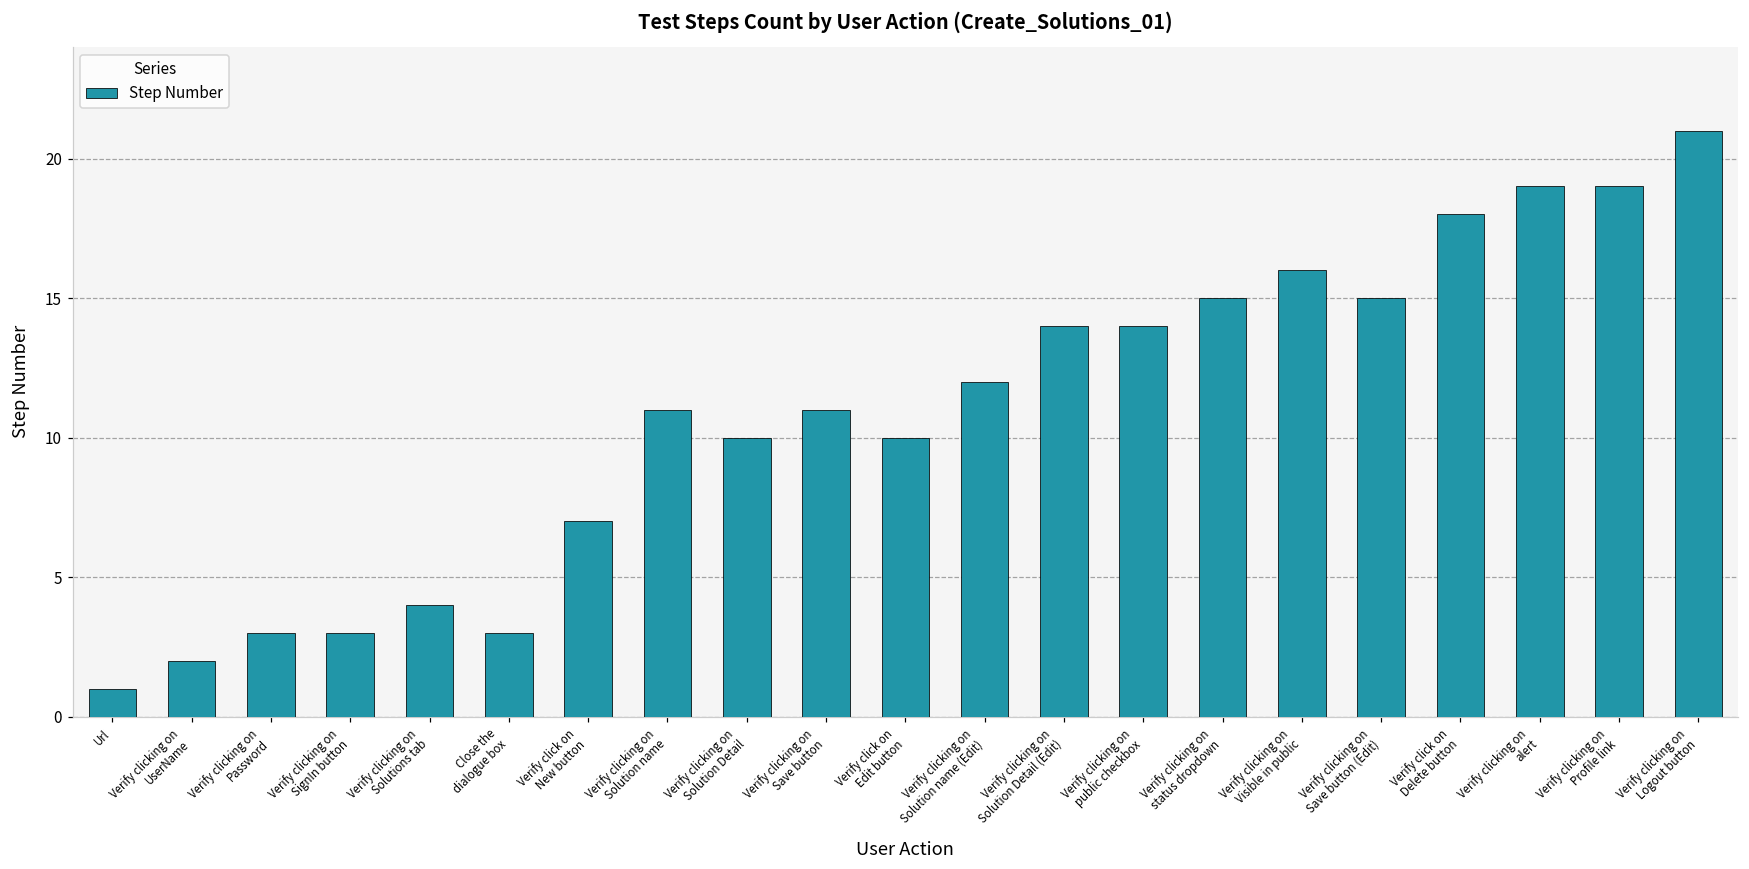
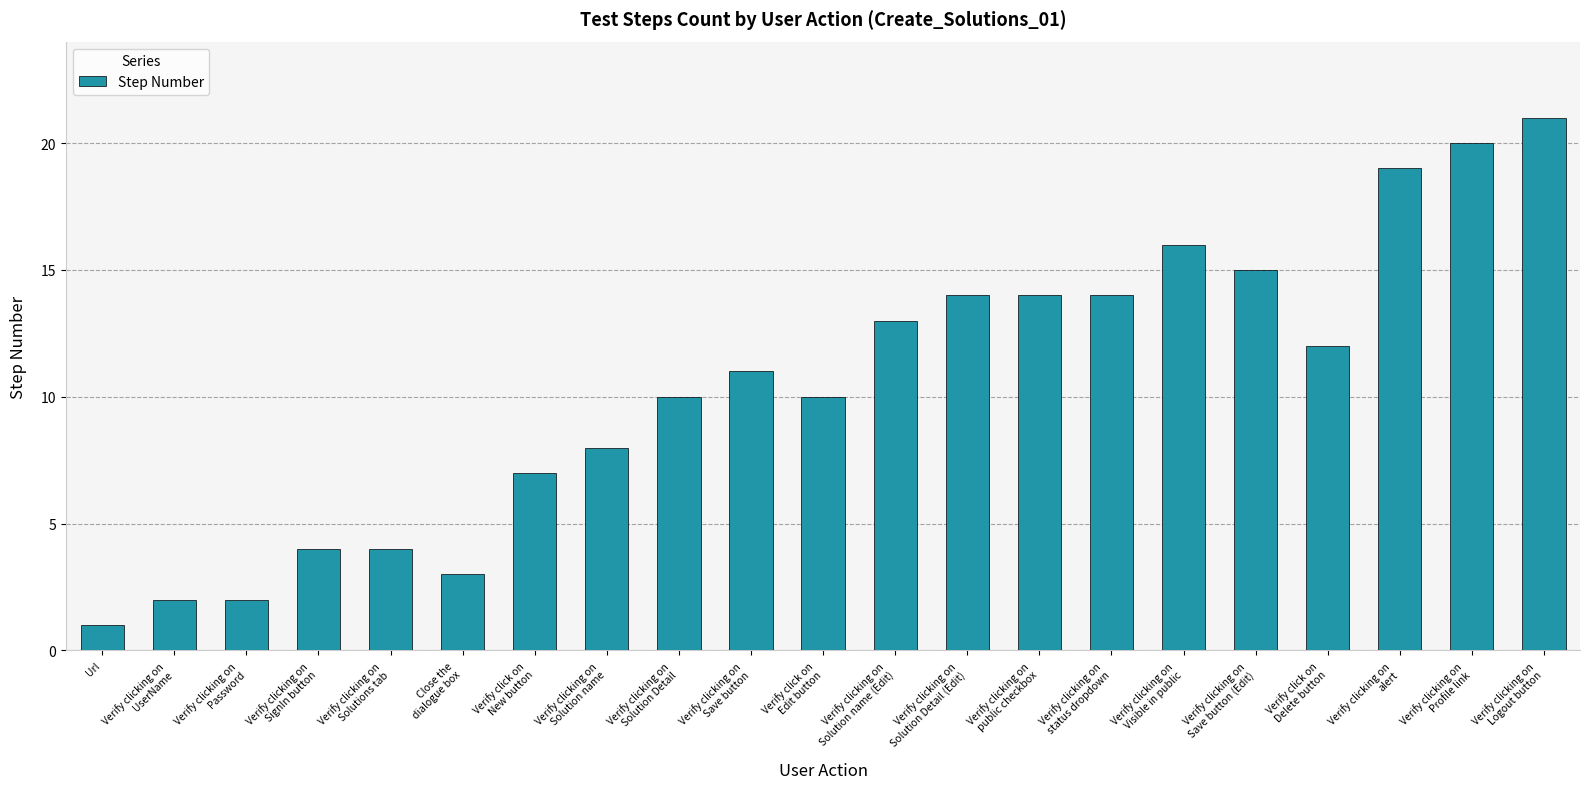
  {
    "Url": 1,
    "Verify clicking on UserName": 2,
-   "Verify clicking on Password": 3,
-   "Verify clicking on SignIn button": 3,
+   "Verify clicking on Password": 2,
+   "Verify clicking on SignIn button": 4,
    "Verify clicking on Solutions tab": 4,
    "Close the dialogue box": 3,
    "Verify click on New button": 7,
-   "Verify clicking on Solution name": 11,
+   "Verify clicking on Solution name": 8,
    "Verify clicking on Solution Detail": 10,
    "Verify clicking on Save button": 11,
    "Verify click on Edit button": 10,
-   "Verify clicking on Solution name (Edit)": 12,
+   "Verify clicking on Solution name (Edit)": 13,
    "Verify clicking on Solution Detail (Edit)": 14,
    "Verify clicking on public checkbox": 14,
-   "Verify clicking on status dropdown": 15,
+   "Verify clicking on status dropdown": 14,
    "Verify clicking on Visible in public": 16,
    "Verify clicking on Save button (Edit)": 15,
-   "Verify click on Delete button": 18,
+   "Verify click on Delete button": 12,
    "Verify clicking on alert": 19,
-   "Verify clicking on Profile link": 19,
+   "Verify clicking on Profile link": 20,
    "Verify clicking on Logout button": 21
  }
